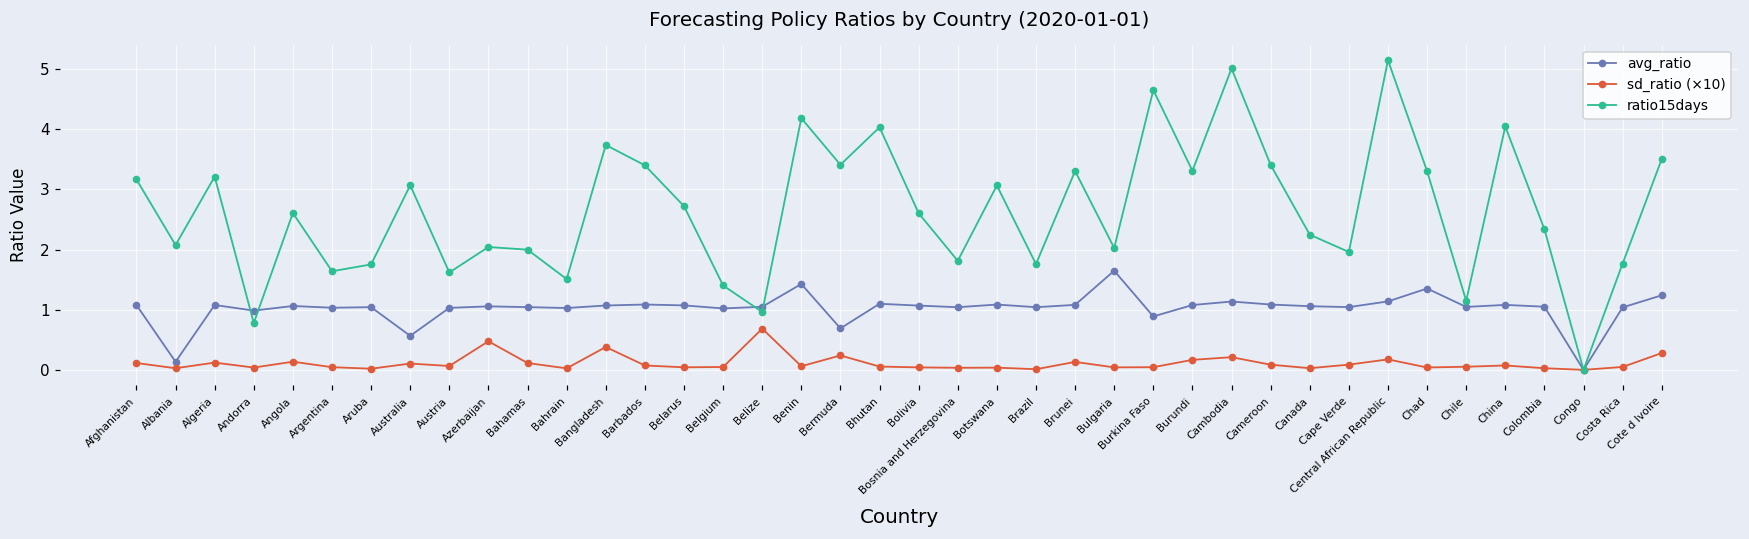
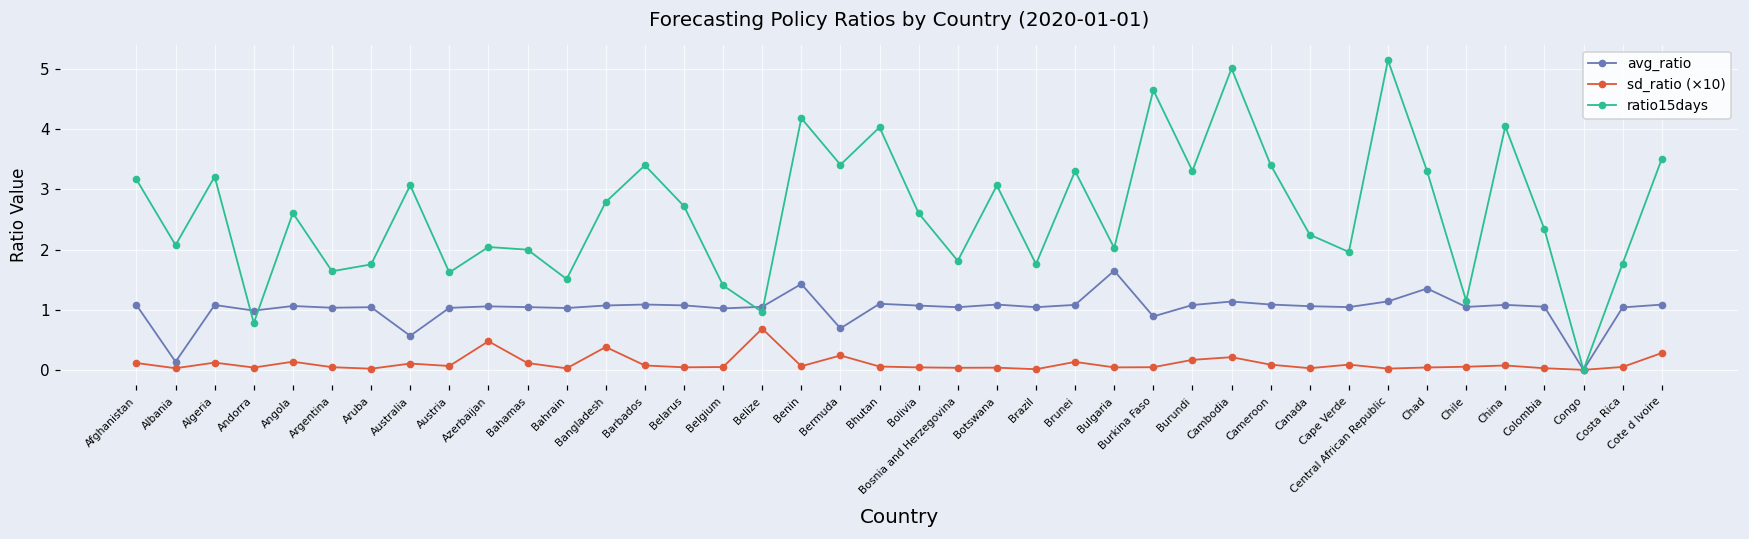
  {
    "avg_ratio": {
      "Afghanistan": 1.1,
      "Albania": 0.1,
      "Algeria": 1.1,
      "Andorra": 1.0,
      "Angola": 1.1,
      "Argentina": 1.0,
      "Aruba": 1.0,
      "Australia": 0.6,
      "Austria": 1.0,
      "Azerbaijan": 1.1,
      "Bahamas": 1.0,
      "Bahrain": 1.0,
      "Bangladesh": 1.1,
      "Barbados": 1.1,
      "Belarus": 1.1,
      "Belgium": 1.0,
      "Belize": 1.0,
      "Benin": 1.4,
      "Bermuda": 0.7,
      "Bhutan": 1.1,
      "Bolivia": 1.1,
      "Bosnia and Herzegovina": 1.0,
      "Botswana": 1.1,
      "Brazil": 1.0,
      "Brunei": 1.1,
      "Bulgaria": 1.6,
      "Burkina Faso": 0.9,
      "Burundi": 1.1,
      "Cambodia": 1.1,
      "Cameroon": 1.1,
      "Canada": 1.1,
      "Cape Verde": 1.0,
      "Central African Republic": 1.1,
      "Chad": 1.4,
      "Chile": 1.0,
      "China": 1.1,
      "Colombia": 1.0,
      "Costa Rica": 1.0,
-     "Cote d Ivoire": 1.2
+     "Cote d Ivoire": 1.1
    },
    "sd_ratio (×10)": {
      "Afghanistan": 0.1,
      "Albania": 0.0,
      "Algeria": 0.1,
      "Andorra": 0.0,
      "Angola": 0.1,
      "Argentina": 0.0,
      "Aruba": 0.0,
      "Australia": 0.1,
      "Austria": 0.1,
      "Azerbaijan": 0.5,
      "Bahamas": 0.1,
      "Bahrain": 0.0,
      "Bangladesh": 0.4,
      "Barbados": 0.1,
      "Belarus": 0.0,
      "Belgium": 0.0,
      "Belize": 0.7,
      "Benin": 0.1,
      "Bermuda": 0.2,
      "Bhutan": 0.1,
      "Bolivia": 0.0,
      "Bosnia and Herzegovina": 0.0,
      "Botswana": 0.0,
      "Brazil": 0.0,
      "Brunei": 0.1,
      "Bulgaria": 0.0,
      "Burkina Faso": 0.0,
      "Burundi": 0.2,
      "Cambodia": 0.2,
      "Cameroon": 0.1,
      "Canada": 0.0,
      "Cape Verde": 0.1,
-     "Central African Republic": 0.2,
+     "Central African Republic": 0.0,
      "Chad": 0.0,
      "Chile": 0.1,
      "China": 0.1,
      "Colombia": 0.0,
      "Costa Rica": 0.0,
      "Cote d Ivoire": 0.3
    },
    "ratio15days": {
      "Afghanistan": 3.2,
      "Albania": 2.1,
      "Algeria": 3.2,
      "Andorra": 0.8,
      "Angola": 2.6,
      "Argentina": 1.6,
      "Aruba": 1.8,
      "Australia": 3.1,
      "Austria": 1.6,
      "Azerbaijan": 2.0,
      "Bahamas": 2.0,
      "Bahrain": 1.5,
-     "Bangladesh": 3.7,
+     "Bangladesh": 2.8,
      "Barbados": 3.4,
      "Belarus": 2.7,
      "Belgium": 1.4,
      "Belize": 1.0,
      "Benin": 4.2,
      "Bermuda": 3.4,
      "Bhutan": 4.0,
      "Bolivia": 2.6,
      "Bosnia and Herzegovina": 1.8,
      "Botswana": 3.1,
      "Brazil": 1.8,
      "Brunei": 3.3,
      "Bulgaria": 2.0,
      "Burkina Faso": 4.7,
      "Burundi": 3.3,
      "Cambodia": 5.0,
      "Cameroon": 3.4,
      "Canada": 2.2,
      "Cape Verde": 2.0,
      "Central African Republic": 5.1,
      "Chad": 3.3,
      "Chile": 1.1,
      "China": 4.0,
      "Colombia": 2.3,
      "Costa Rica": 1.8,
      "Cote d Ivoire": 3.5
    }
  }
